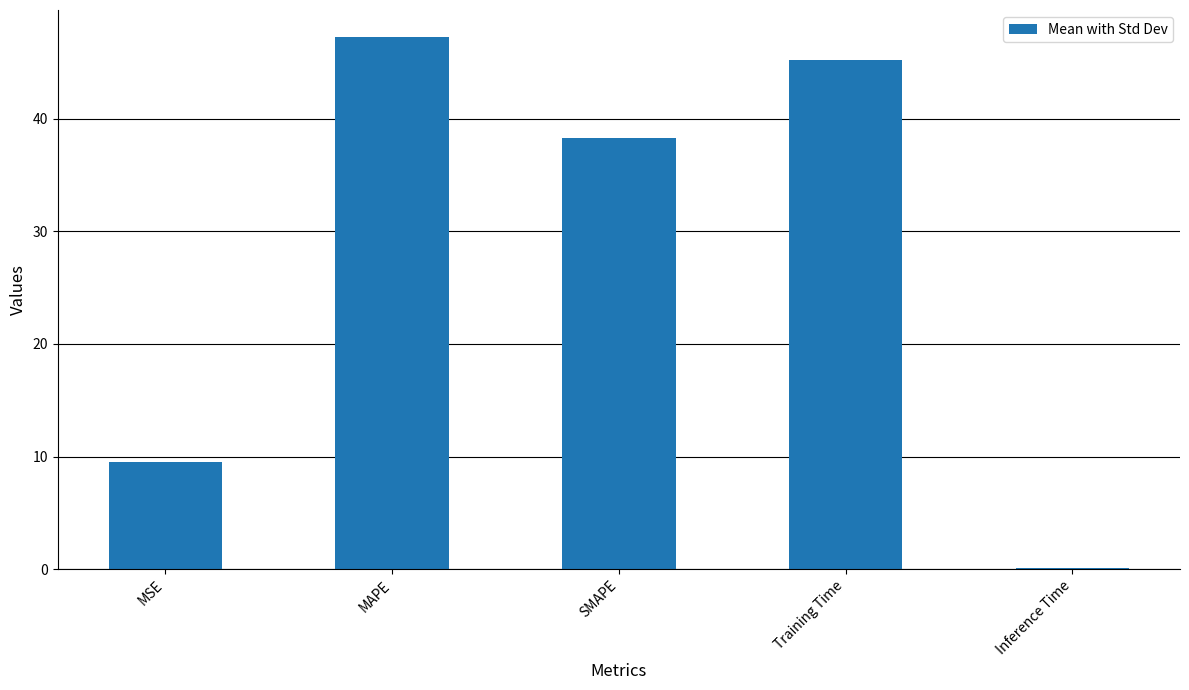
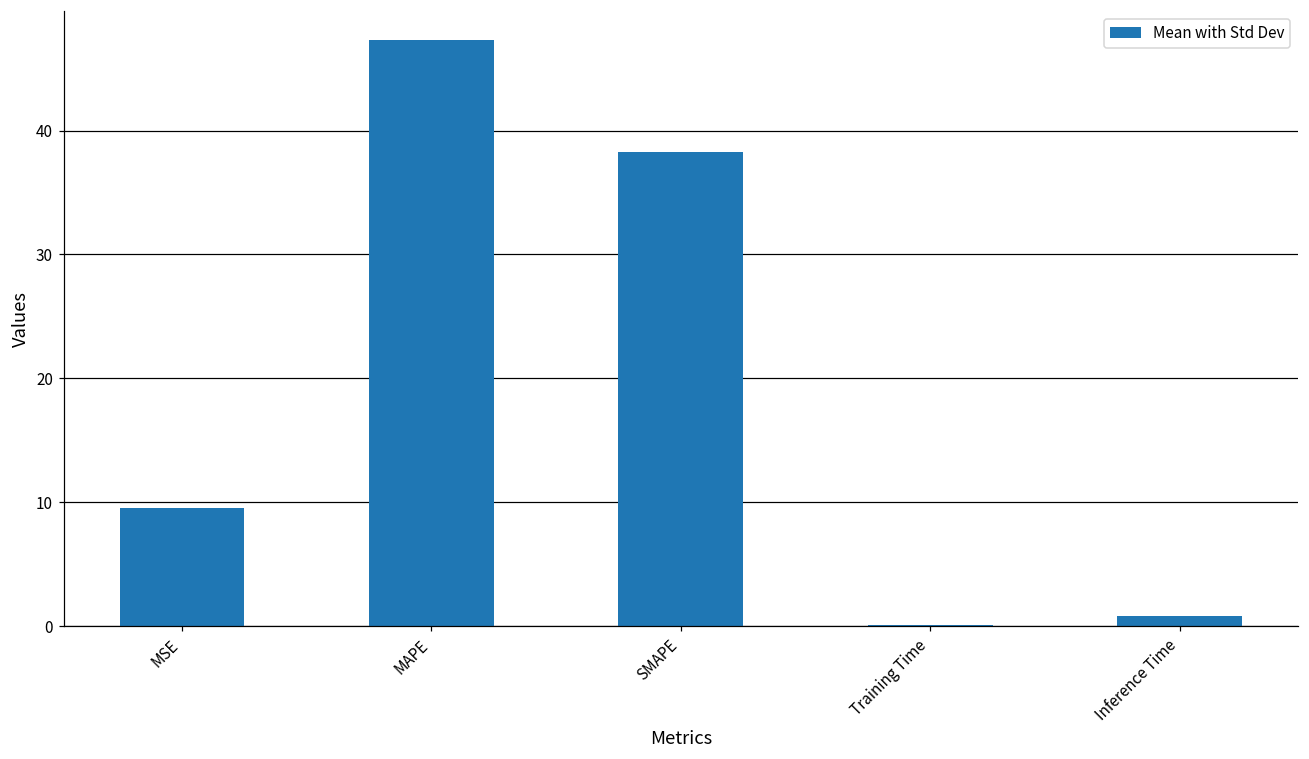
  {
    "MSE": 9.5,
    "MAPE": 47.3,
    "SMAPE": 38.2,
-   "Training Time": 45.2,
-   "Inference Time": 0.1
+   "Training Time": 0.1,
+   "Inference Time": 0.9
  }
